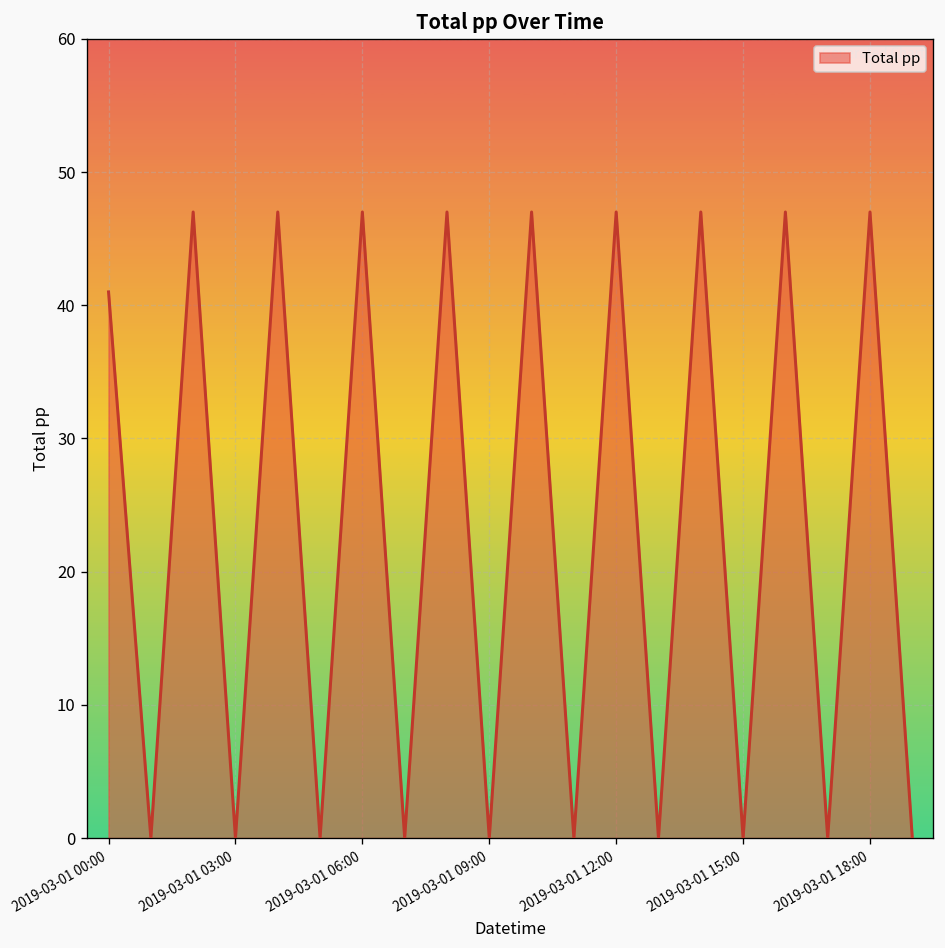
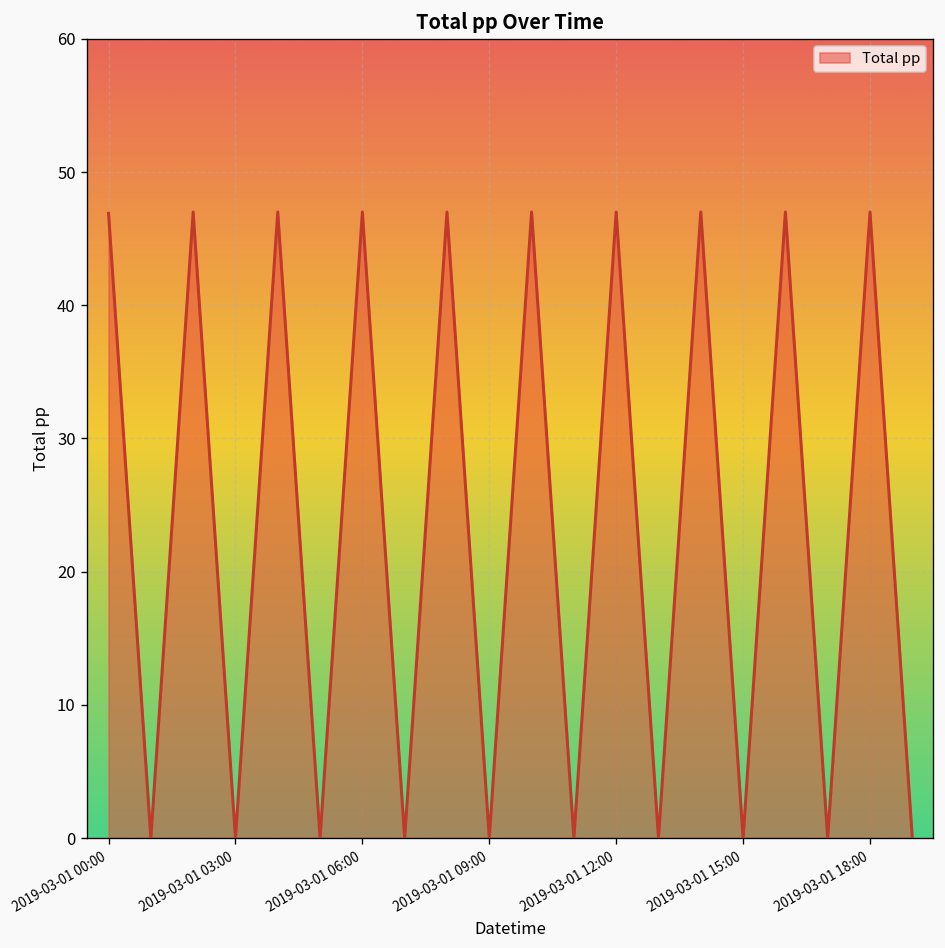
  {
-   "2019-03-01 00:00": 41.0,
+   "2019-03-01 00:00": 46.9,
    "2019-03-01 03:00": 0.0,
    "2019-03-01 06:00": 47.0,
    "2019-03-01 09:00": 0.0,
    "2019-03-01 12:00": 47.0,
    "2019-03-01 15:00": 0.0,
    "2019-03-01 18:00": 47.0
  }
